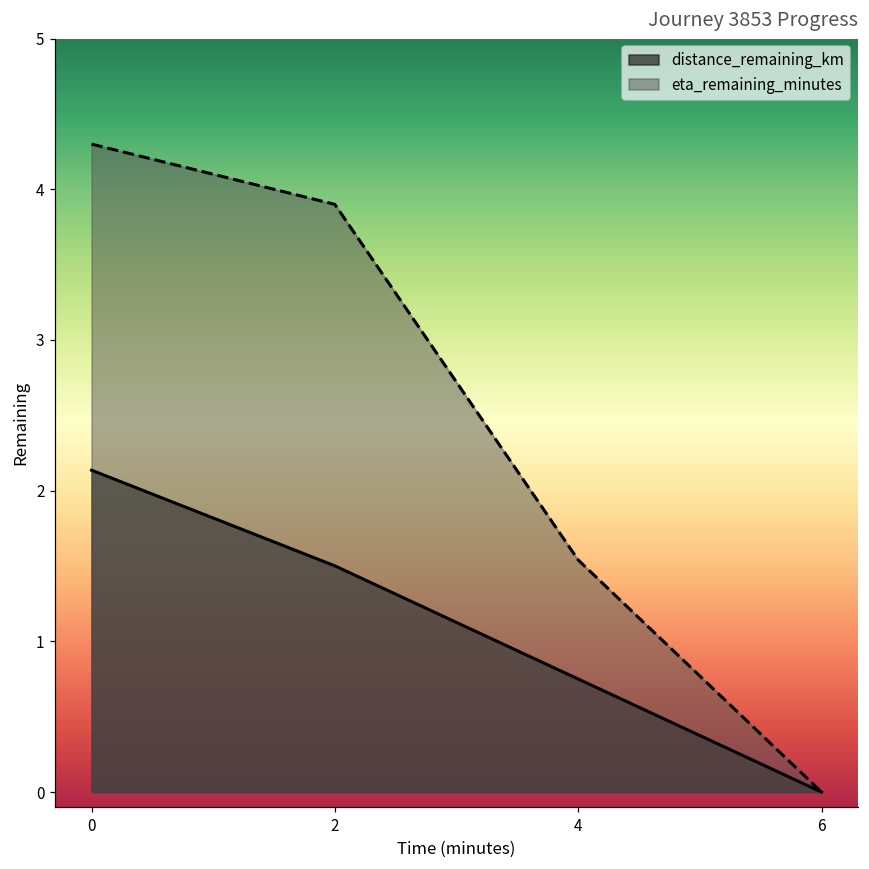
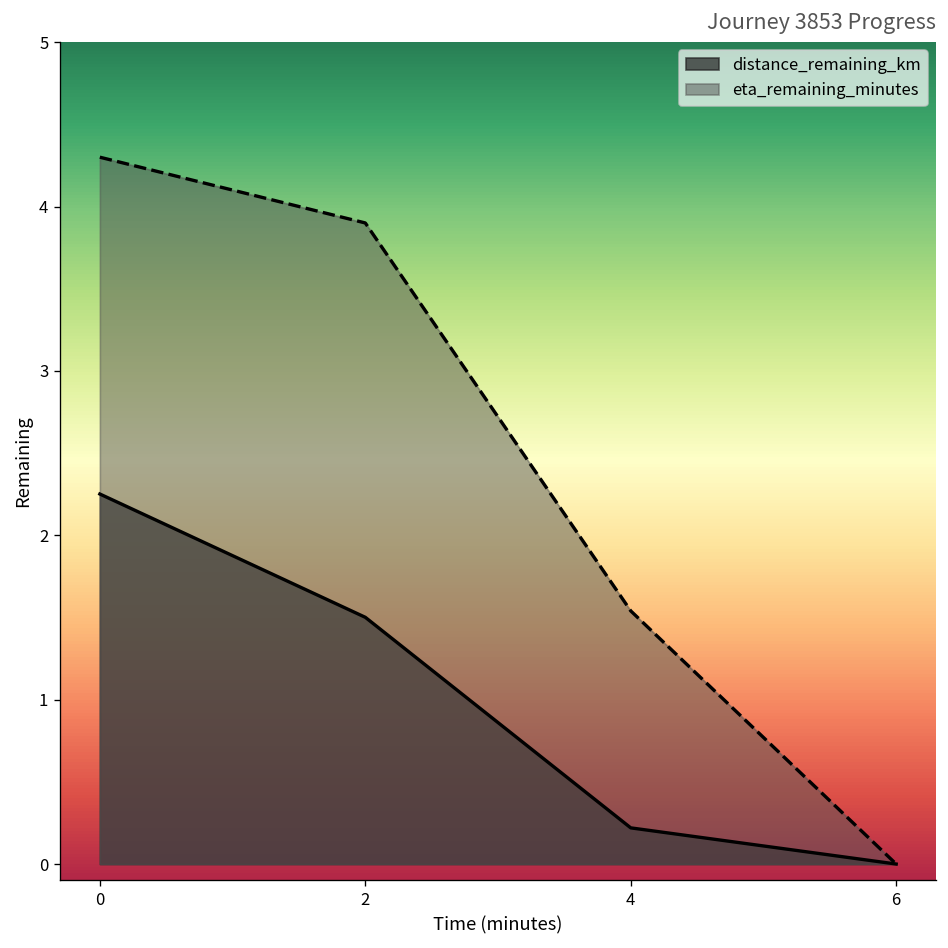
  {
    "distance_remaining_km": {
-     "0": 2.14,
+     "0": 2.25,
      "2": 1.50,
-     "4": 0.75
+     "4": 0.22
    },
    "eta_remaining_minutes": {
      "0": 4.30,
      "2": 3.90,
      "4": 1.54
    }
  }
